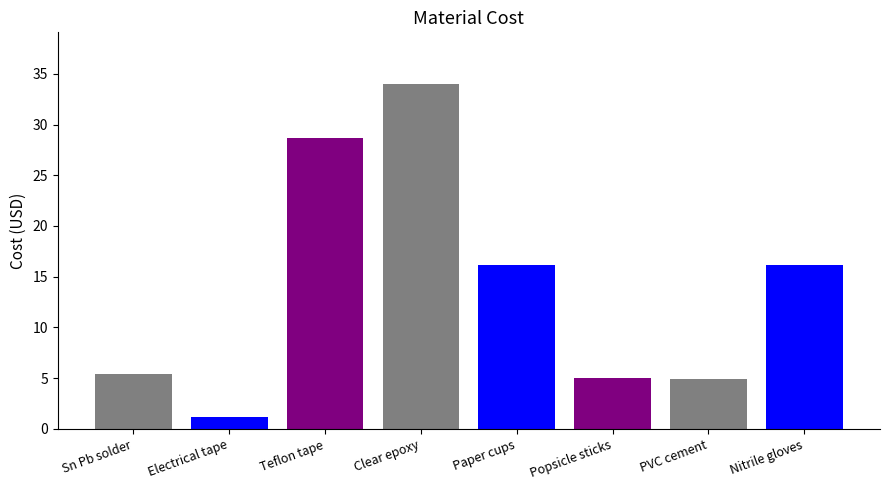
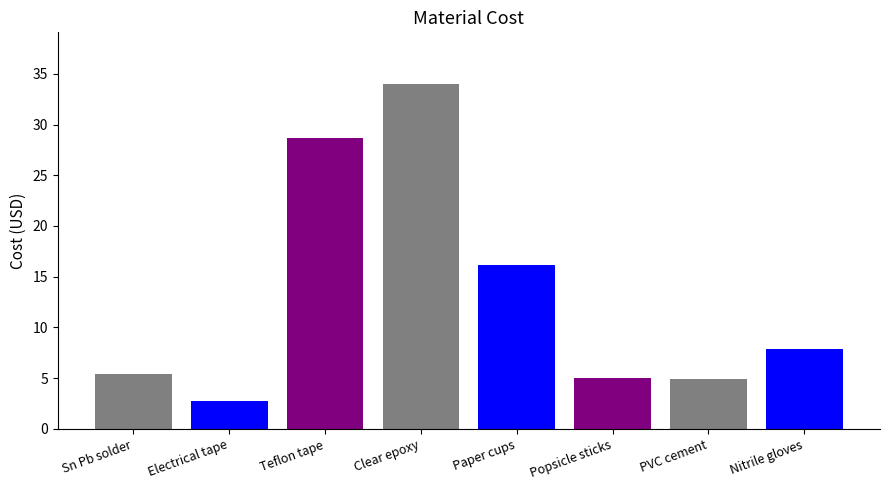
  {
    "Sn Pb solder": 5.5,
-   "Electrical tape": 1.2,
+   "Electrical tape": 2.8,
    "Teflon tape": 28.7,
    "Clear epoxy": 34.0,
    "Paper cups": 16.2,
    "Popsicle sticks": 5.0,
    "PVC cement": 4.9,
-   "Nitrile gloves": 16.2
+   "Nitrile gloves": 7.9
  }
